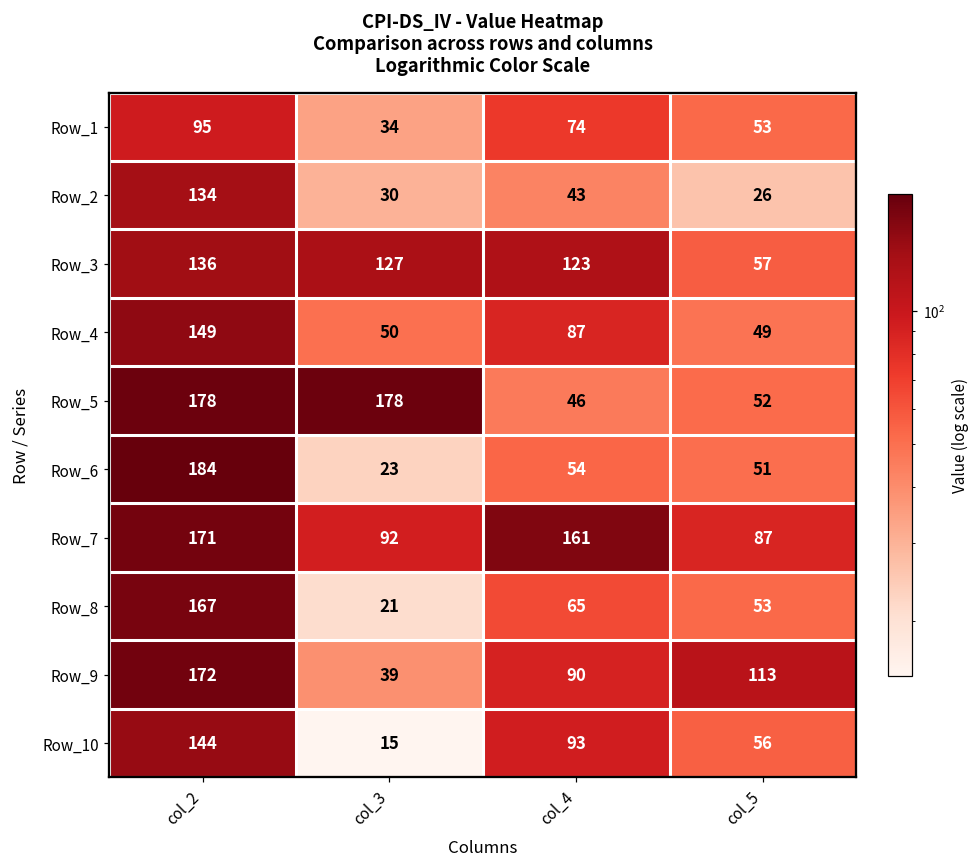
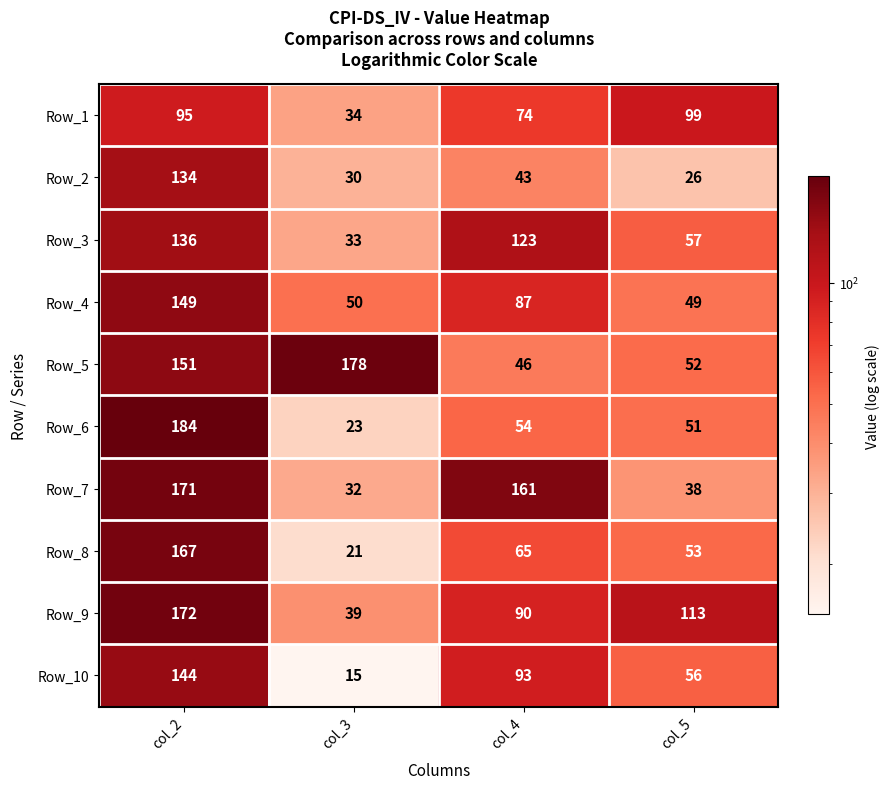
  {
    "Row_1": {
      "col_2": 95,
      "col_3": 34,
      "col_4": 74,
-     "col_5": 53
+     "col_5": 99
    },
    "Row_2": {
      "col_2": 134,
      "col_3": 30,
      "col_4": 43,
      "col_5": 26
    },
    "Row_3": {
      "col_2": 136,
-     "col_3": 127,
+     "col_3": 33,
      "col_4": 123,
      "col_5": 57
    },
    "Row_4": {
      "col_2": 149,
      "col_3": 50,
      "col_4": 87,
      "col_5": 49
    },
    "Row_5": {
-     "col_2": 178,
+     "col_2": 151,
      "col_3": 178,
      "col_4": 46,
      "col_5": 52
    },
    "Row_6": {
      "col_2": 184,
      "col_3": 23,
      "col_4": 54,
      "col_5": 51
    },
    "Row_7": {
      "col_2": 171,
-     "col_3": 92,
+     "col_3": 32,
      "col_4": 161,
-     "col_5": 87
+     "col_5": 38
    },
    "Row_8": {
      "col_2": 167,
      "col_3": 21,
      "col_4": 65,
      "col_5": 53
    },
    "Row_9": {
      "col_2": 172,
      "col_3": 39,
      "col_4": 90,
      "col_5": 113
    },
    "Row_10": {
      "col_2": 144,
      "col_3": 15,
      "col_4": 93,
      "col_5": 56
    }
  }
